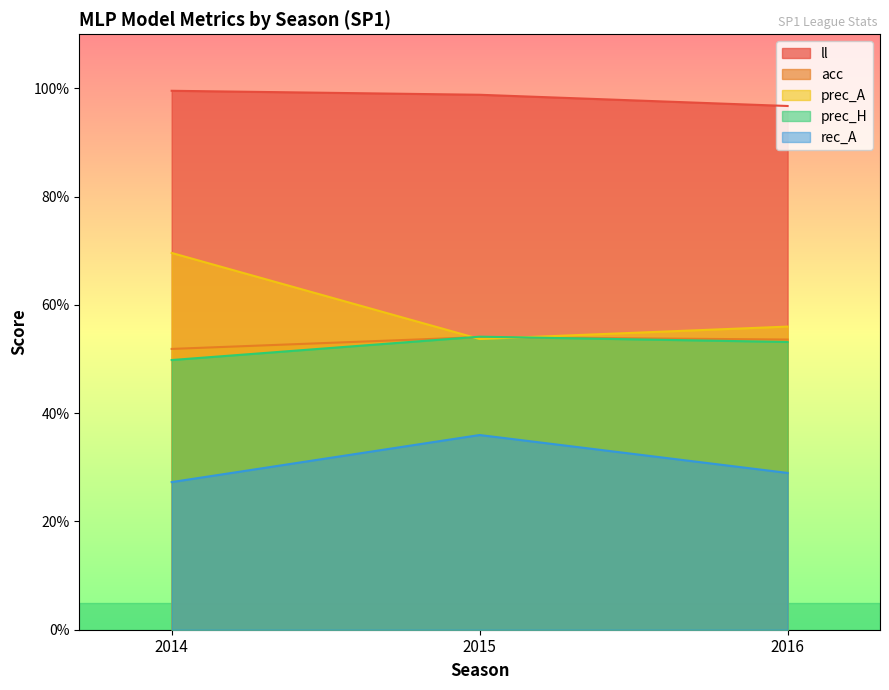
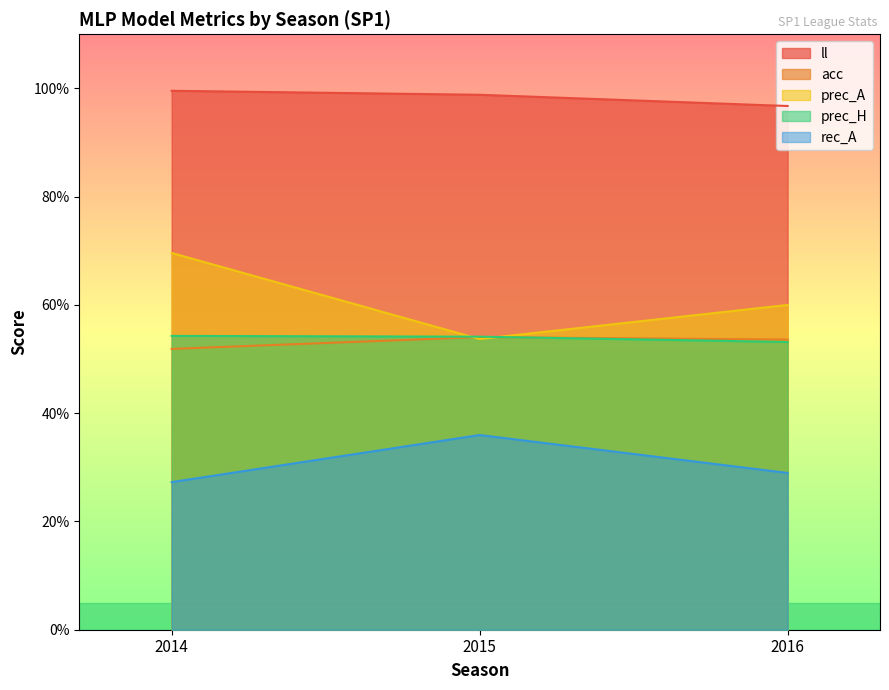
  {
    "prec_A": {
      "2014": "70%",
-     "2016": "56%"
+     "2016": "60%"
    },
    "prec_H": {
-     "2014": "50%"
+     "2014": "54%"
    },
    "rec_A": {
      "2014": "27%",
      "2015": "36%",
      "2016": "29%"
    }
  }
